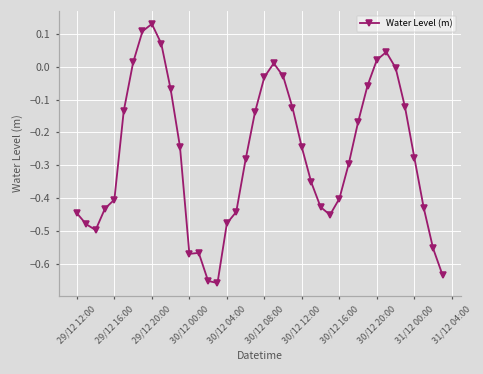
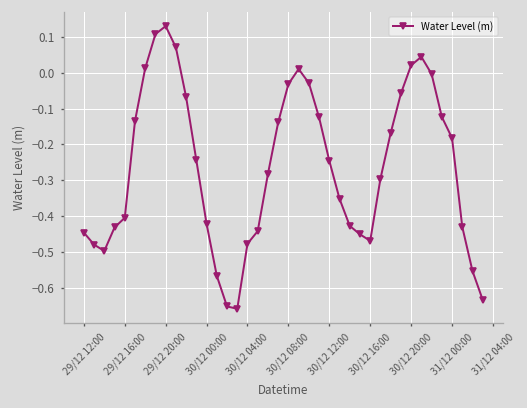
  {
    "29/12 12:00": -0.45,
    "29/12 16:00": -0.40,
    "29/12 20:00": 0.13,
-   "30/12 00:00": -0.57,
+   "30/12 00:00": -0.42,
    "30/12 04:00": -0.48,
    "30/12 08:00": -0.03,
    "30/12 12:00": -0.25,
-   "30/12 16:00": -0.40,
+   "30/12 16:00": -0.47,
    "30/12 20:00": 0.02,
-   "31/12 00:00": -0.28
+   "31/12 00:00": -0.18
  }
